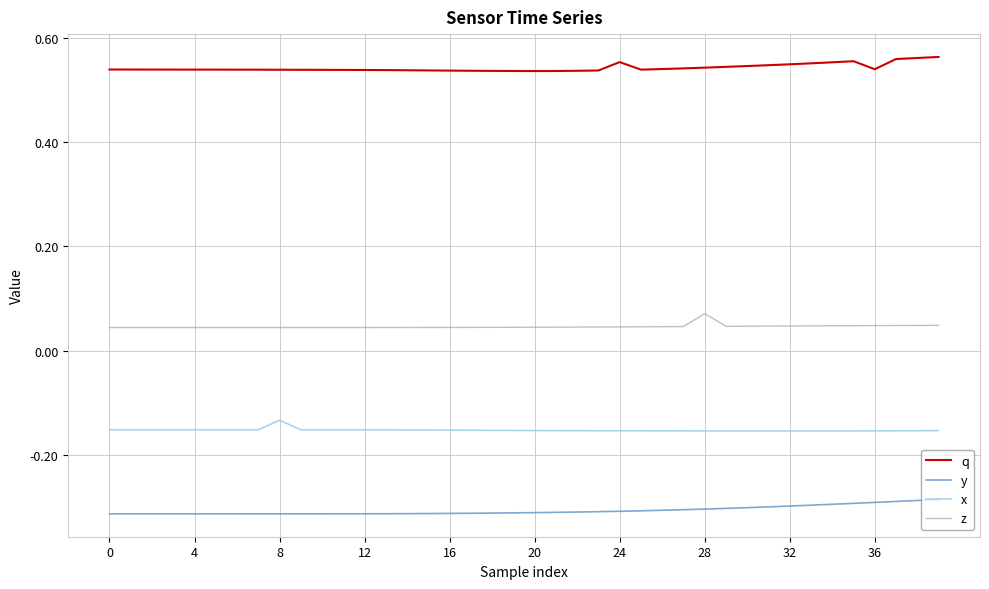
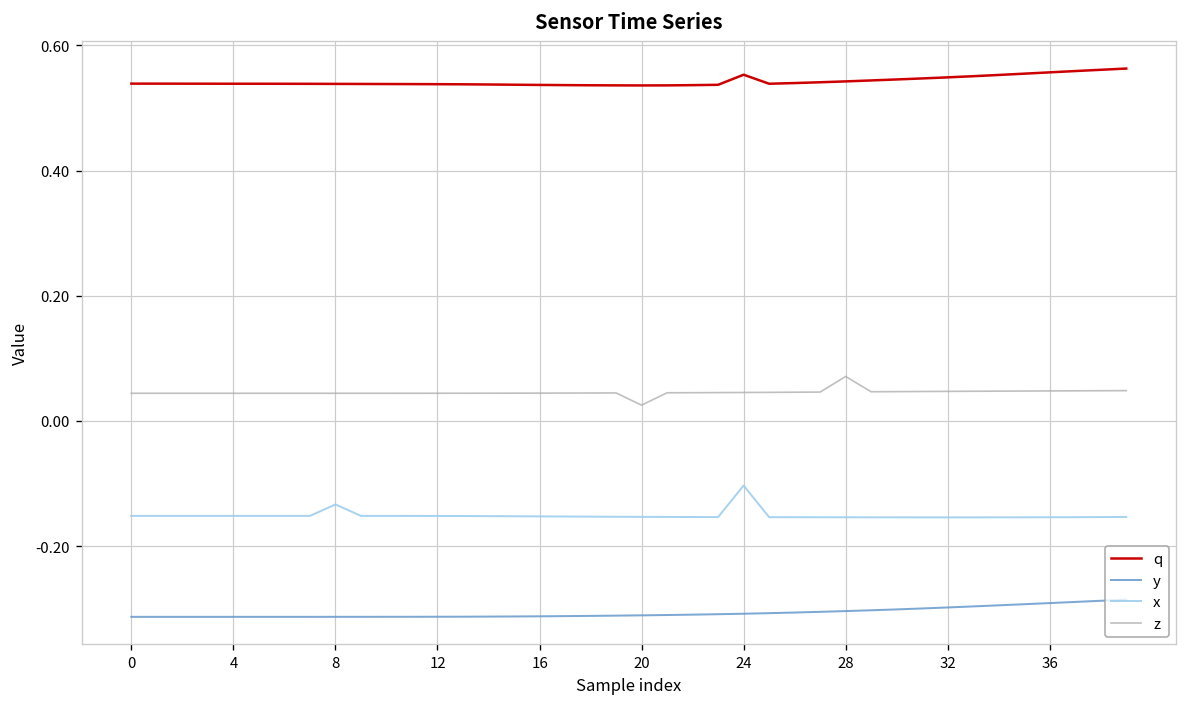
  {
    "q": {
      "0": 0.54,
      "4": 0.54,
      "8": 0.54,
      "12": 0.54,
      "16": 0.54,
      "20": 0.54,
      "24": 0.55,
      "28": 0.54,
      "32": 0.55,
-     "36": 0.54
+     "36": 0.56
    },
    "y": {
      "0": -0.31,
      "4": -0.31,
      "8": -0.31,
      "12": -0.31,
      "16": -0.31,
      "20": -0.31,
      "24": -0.31,
      "28": -0.30,
      "32": -0.30,
      "36": -0.29
    },
    "x": {
      "0": -0.15,
      "4": -0.15,
      "8": -0.13,
      "12": -0.15,
      "16": -0.15,
      "20": -0.15,
-     "24": -0.15,
+     "24": -0.10,
      "28": -0.15,
      "32": -0.15,
      "36": -0.15
    },
    "z": {
      "0": 0.04,
      "4": 0.04,
      "8": 0.04,
      "12": 0.04,
      "16": 0.04,
-     "20": 0.04,
+     "20": 0.03,
      "24": 0.05,
      "28": 0.07,
      "32": 0.05,
      "36": 0.05
    }
  }
